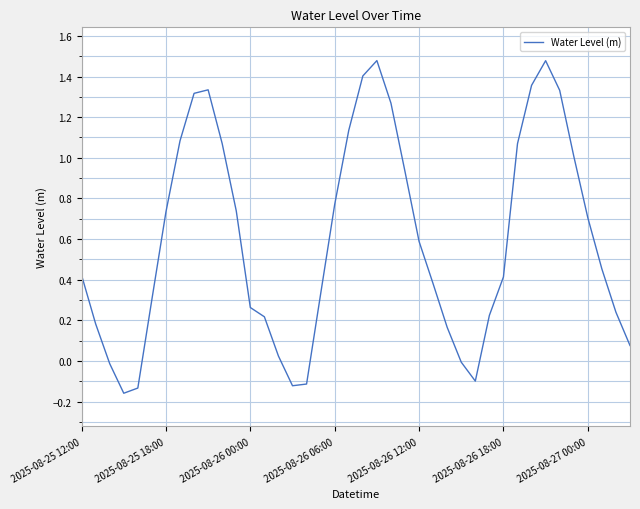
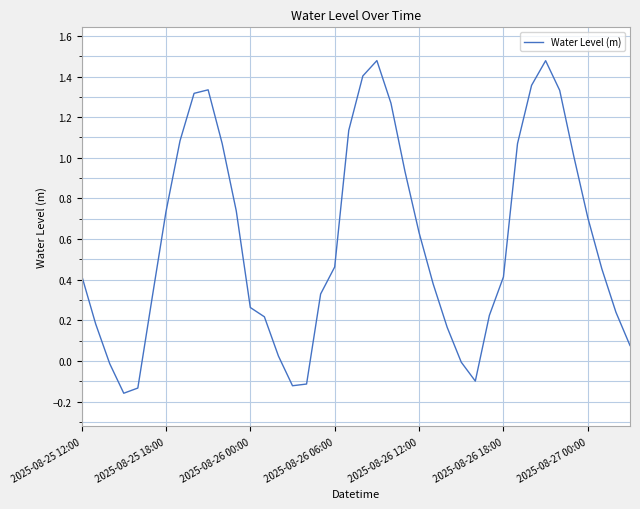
  {
    "2025-08-25 12:00": 0.42,
    "2025-08-25 18:00": 0.73,
    "2025-08-26 00:00": 0.26,
-   "2025-08-26 06:00": 0.77,
-   "2025-08-26 12:00": 0.59,
+   "2025-08-26 06:00": 0.46,
+   "2025-08-26 12:00": 0.63,
    "2025-08-26 18:00": 0.41,
    "2025-08-27 00:00": 0.71
  }
